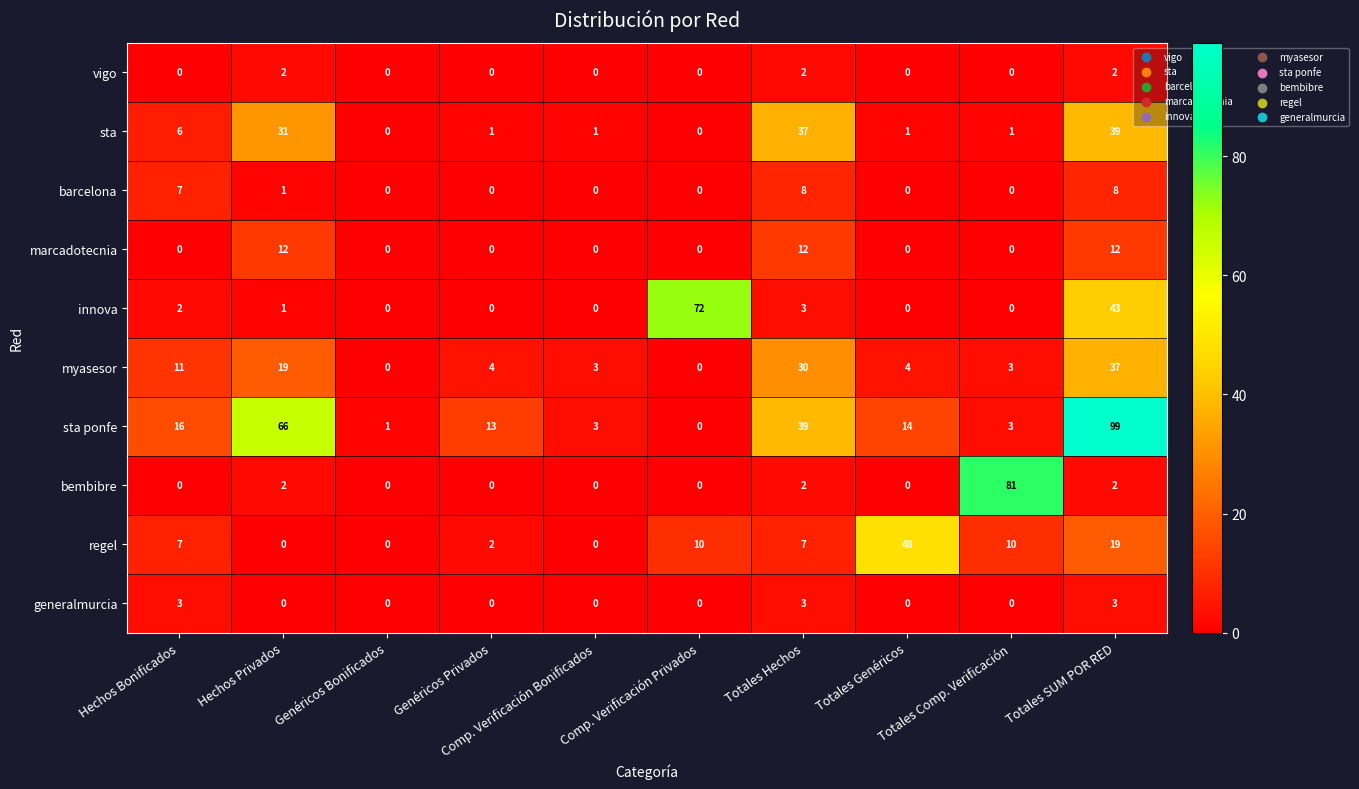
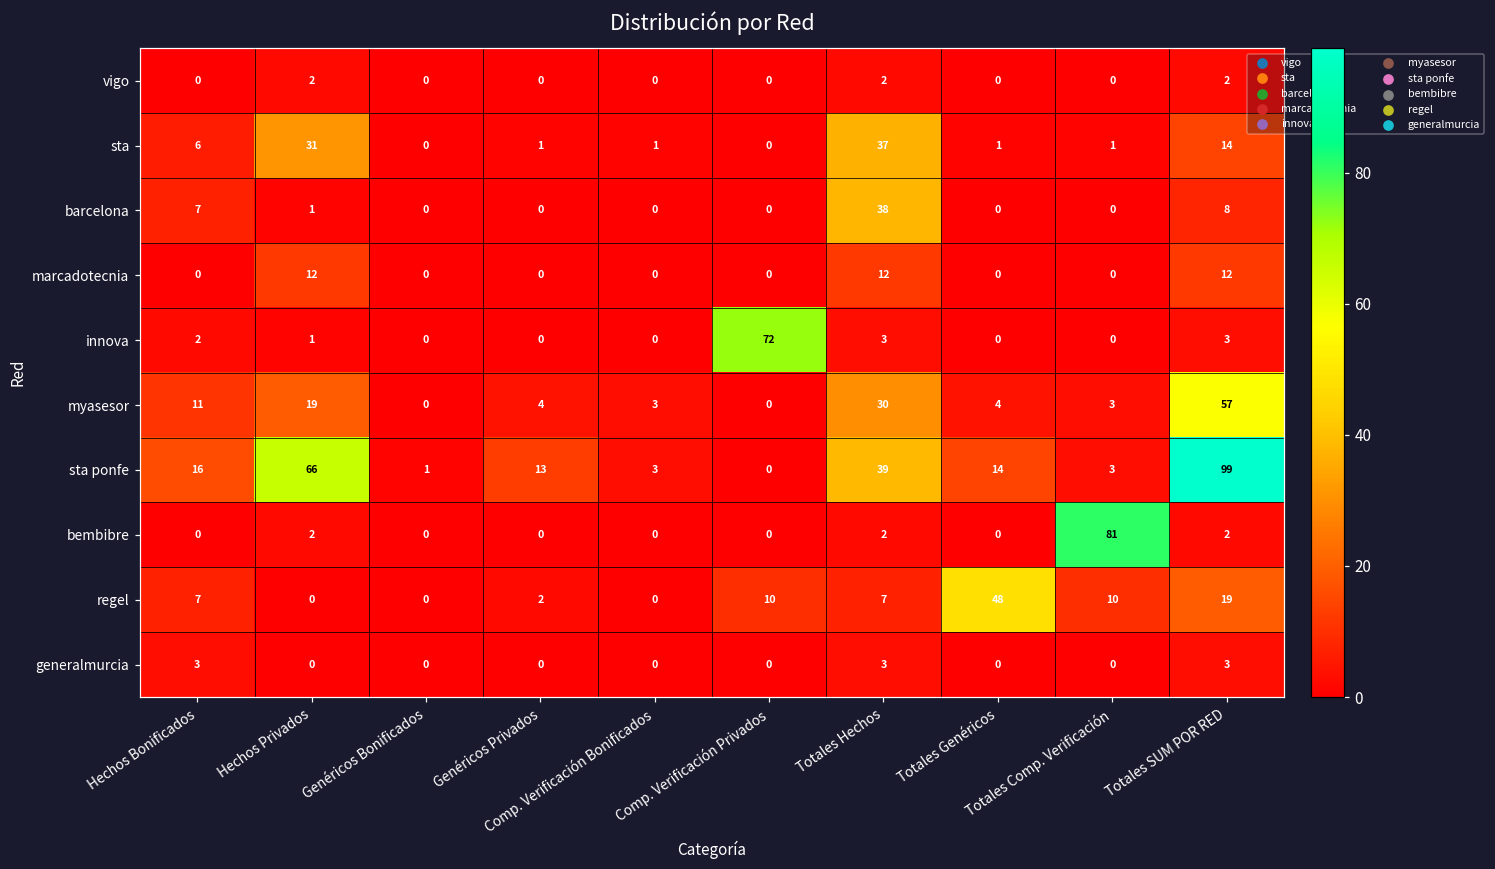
  {
    "vigo": {
      "Hechos Bonificados": 0,
      "Hechos Privados": 2,
      "Genéricos Bonificados": 0,
      "Genéricos Privados": 0,
      "Comp. Verificación Bonificados": 0,
      "Comp. Verificación Privados": 0,
      "Totales Hechos": 2,
      "Totales Genéricos": 0,
      "Totales Comp. Verificación": 0,
      "Totales SUM POR RED": 2
    },
    "sta": {
      "Hechos Bonificados": 6,
      "Hechos Privados": 31,
      "Genéricos Bonificados": 0,
      "Genéricos Privados": 1,
      "Comp. Verificación Bonificados": 1,
      "Comp. Verificación Privados": 0,
      "Totales Hechos": 37,
      "Totales Genéricos": 1,
      "Totales Comp. Verificación": 1,
-     "Totales SUM POR RED": 39
+     "Totales SUM POR RED": 14
    },
    "barcelona": {
      "Hechos Bonificados": 7,
      "Hechos Privados": 1,
      "Genéricos Bonificados": 0,
      "Genéricos Privados": 0,
      "Comp. Verificación Bonificados": 0,
      "Comp. Verificación Privados": 0,
-     "Totales Hechos": 8,
+     "Totales Hechos": 38,
      "Totales Genéricos": 0,
      "Totales Comp. Verificación": 0,
      "Totales SUM POR RED": 8
    },
    "marcadotecnia": {
      "Hechos Bonificados": 0,
      "Hechos Privados": 12,
      "Genéricos Bonificados": 0,
      "Genéricos Privados": 0,
      "Comp. Verificación Bonificados": 0,
      "Comp. Verificación Privados": 0,
      "Totales Hechos": 12,
      "Totales Genéricos": 0,
      "Totales Comp. Verificación": 0,
      "Totales SUM POR RED": 12
    },
    "innova": {
      "Hechos Bonificados": 2,
      "Hechos Privados": 1,
      "Genéricos Bonificados": 0,
      "Genéricos Privados": 0,
      "Comp. Verificación Bonificados": 0,
      "Comp. Verificación Privados": 72,
      "Totales Hechos": 3,
      "Totales Genéricos": 0,
      "Totales Comp. Verificación": 0,
-     "Totales SUM POR RED": 43
+     "Totales SUM POR RED": 3
    },
    "myasesor": {
      "Hechos Bonificados": 11,
      "Hechos Privados": 19,
      "Genéricos Bonificados": 0,
      "Genéricos Privados": 4,
      "Comp. Verificación Bonificados": 3,
      "Comp. Verificación Privados": 0,
      "Totales Hechos": 30,
      "Totales Genéricos": 4,
      "Totales Comp. Verificación": 3,
-     "Totales SUM POR RED": 37
+     "Totales SUM POR RED": 57
    },
    "sta ponfe": {
      "Hechos Bonificados": 16,
      "Hechos Privados": 66,
      "Genéricos Bonificados": 1,
      "Genéricos Privados": 13,
      "Comp. Verificación Bonificados": 3,
      "Comp. Verificación Privados": 0,
      "Totales Hechos": 39,
      "Totales Genéricos": 14,
      "Totales Comp. Verificación": 3,
      "Totales SUM POR RED": 99
    },
    "bembibre": {
      "Hechos Bonificados": 0,
      "Hechos Privados": 2,
      "Genéricos Bonificados": 0,
      "Genéricos Privados": 0,
      "Comp. Verificación Bonificados": 0,
      "Comp. Verificación Privados": 0,
      "Totales Hechos": 2,
      "Totales Genéricos": 0,
      "Totales Comp. Verificación": 81,
      "Totales SUM POR RED": 2
    },
    "regel": {
      "Hechos Bonificados": 7,
      "Hechos Privados": 0,
      "Genéricos Bonificados": 0,
      "Genéricos Privados": 2,
      "Comp. Verificación Bonificados": 0,
      "Comp. Verificación Privados": 10,
      "Totales Hechos": 7,
      "Totales Genéricos": 48,
      "Totales Comp. Verificación": 10,
      "Totales SUM POR RED": 19
    },
    "generalmurcia": {
      "Hechos Bonificados": 3,
      "Hechos Privados": 0,
      "Genéricos Bonificados": 0,
      "Genéricos Privados": 0,
      "Comp. Verificación Bonificados": 0,
      "Comp. Verificación Privados": 0,
      "Totales Hechos": 3,
      "Totales Genéricos": 0,
      "Totales Comp. Verificación": 0,
      "Totales SUM POR RED": 3
    }
  }
